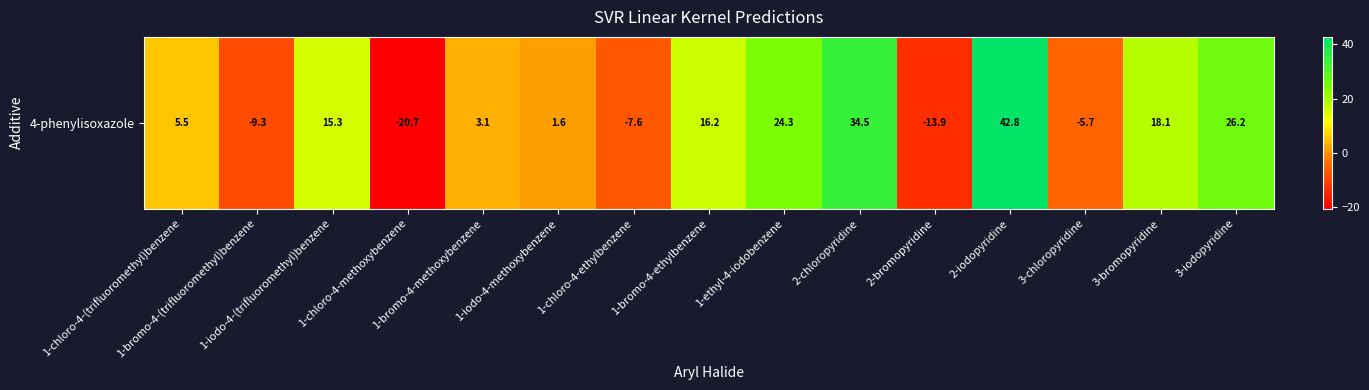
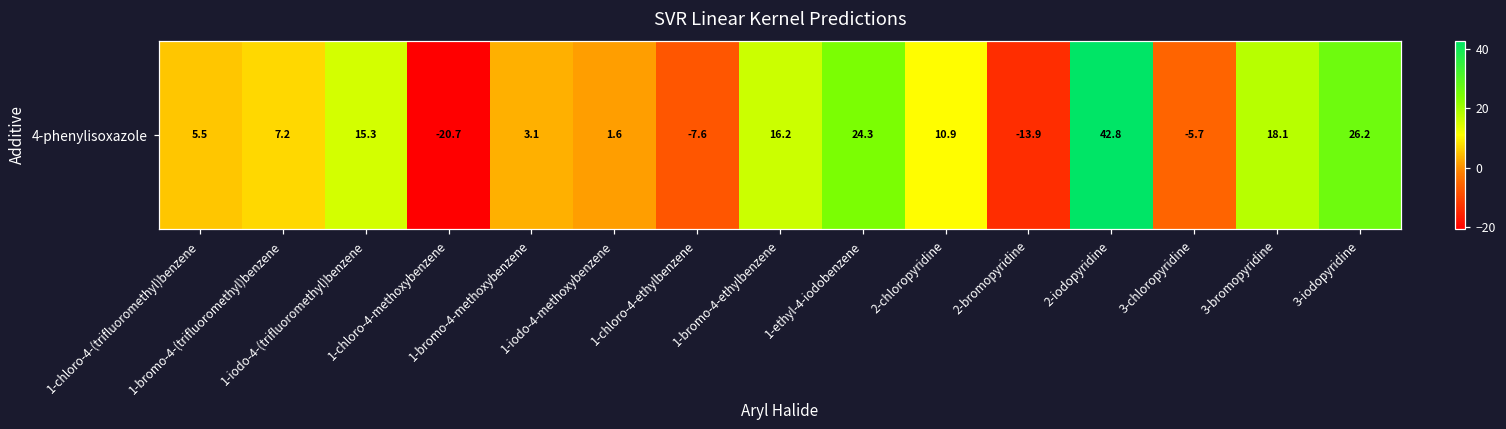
  {
    "4-phenylisoxazole": {
      "1-chloro-4-(trifluoromethyl)benzene": 5.5,
-     "1-bromo-4-(trifluoromethyl)benzene": -9.3,
+     "1-bromo-4-(trifluoromethyl)benzene": 7.2,
      "1-iodo-4-(trifluoromethyl)benzene": 15.3,
      "1-chloro-4-methoxybenzene": -20.7,
      "1-bromo-4-methoxybenzene": 3.1,
      "1-iodo-4-methoxybenzene": 1.6,
      "1-chloro-4-ethylbenzene": -7.6,
      "1-bromo-4-ethylbenzene": 16.2,
      "1-ethyl-4-iodobenzene": 24.3,
-     "2-chloropyridine": 34.5,
+     "2-chloropyridine": 10.9,
      "2-bromopyridine": -13.9,
      "2-iodopyridine": 42.8,
      "3-chloropyridine": -5.7,
      "3-bromopyridine": 18.1,
      "3-iodopyridine": 26.2
    }
  }
